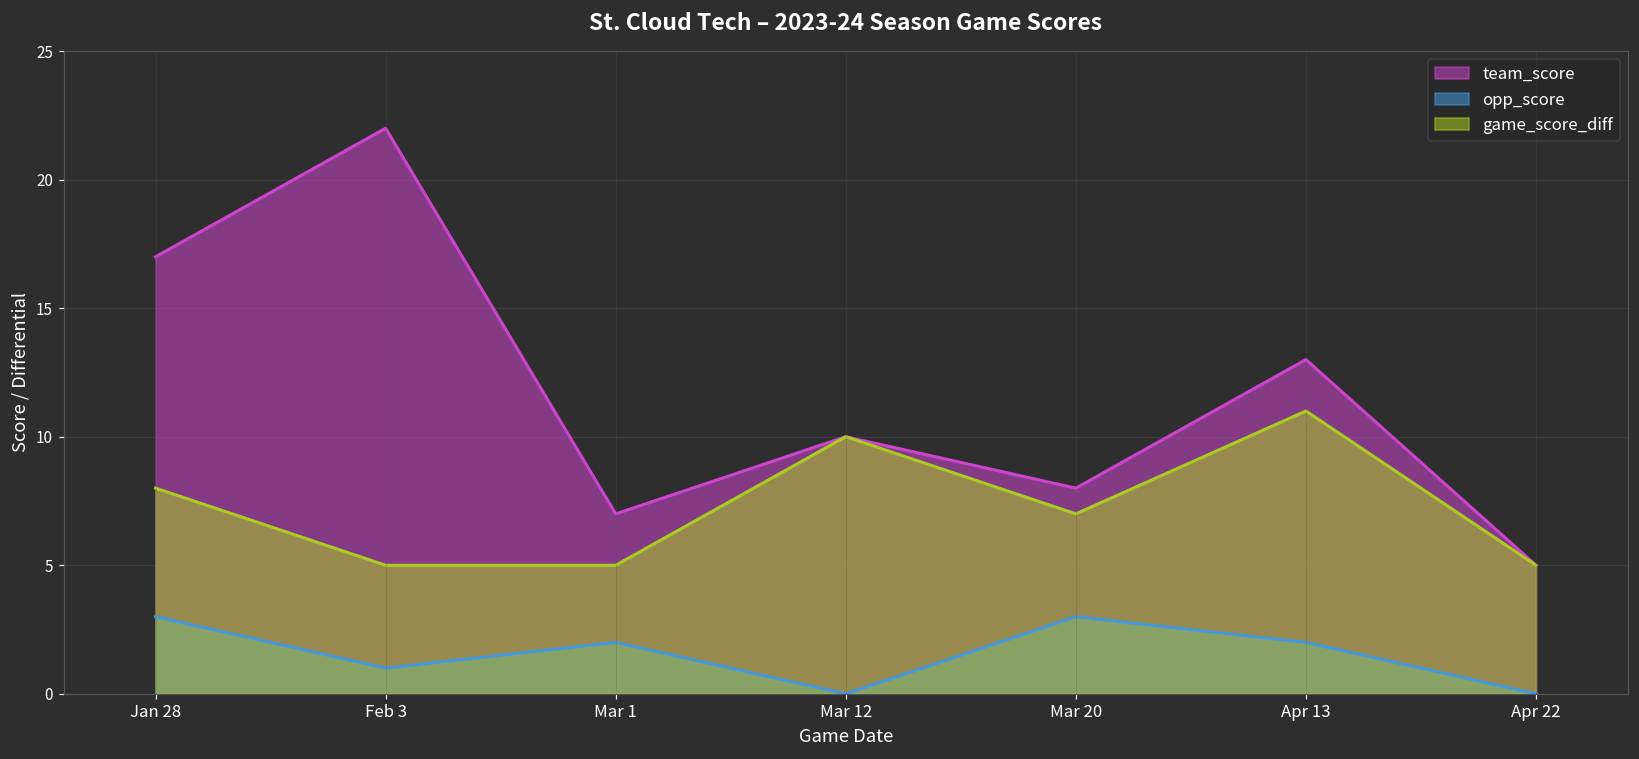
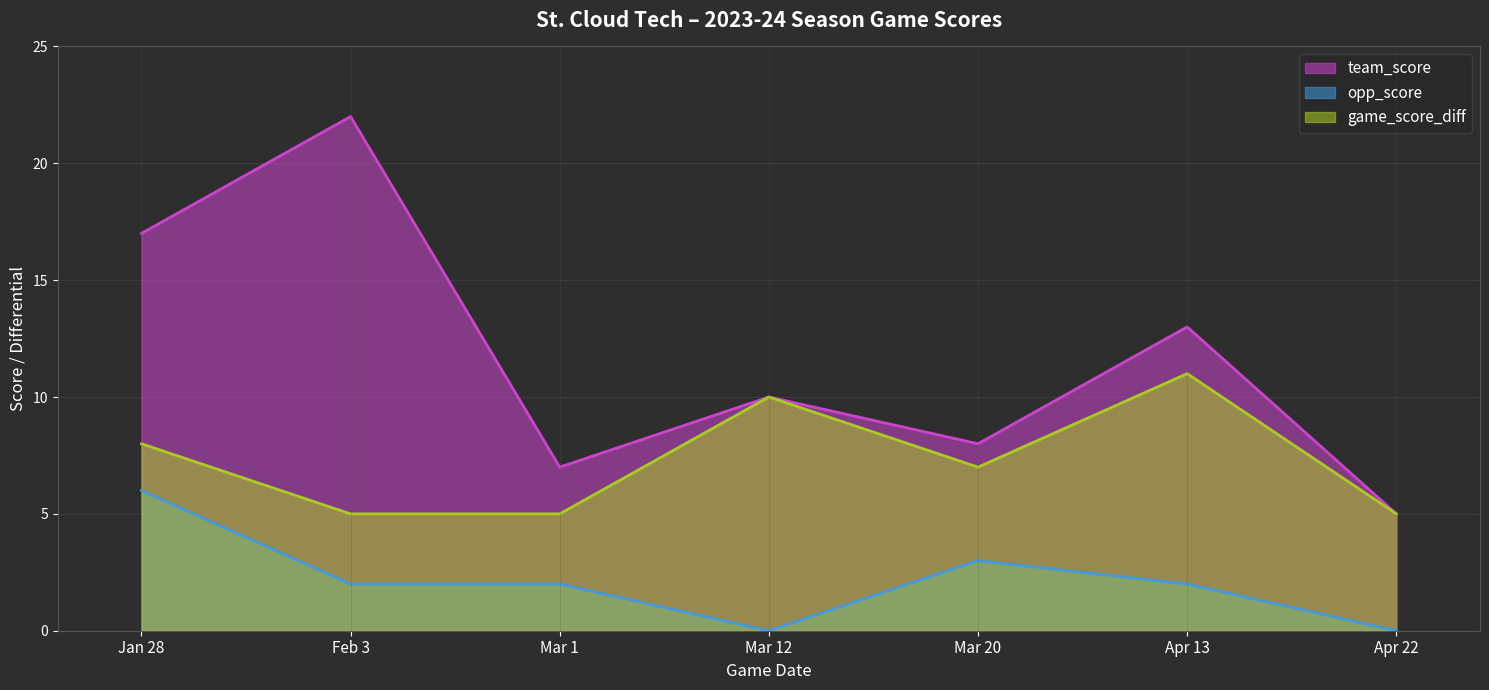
  {
    "team_score": {
      "Jan 28": 17,
      "Feb 3": 22,
      "Mar 1": 7,
      "Mar 20": 8,
      "Apr 13": 13
    },
    "opp_score": {
-     "Jan 28": 3,
-     "Feb 3": 1,
+     "Jan 28": 6,
+     "Feb 3": 2,
      "Mar 1": 2,
      "Mar 12": 0,
      "Mar 20": 3,
      "Apr 13": 2,
      "Apr 22": 0
    },
    "game_score_diff": {
      "Jan 28": 8,
      "Feb 3": 5,
      "Mar 1": 5,
      "Mar 20": 7,
      "Apr 13": 11
    }
  }
